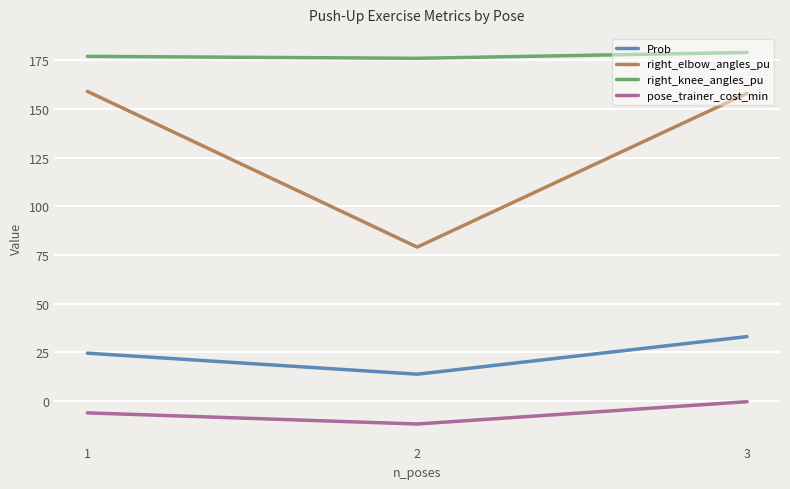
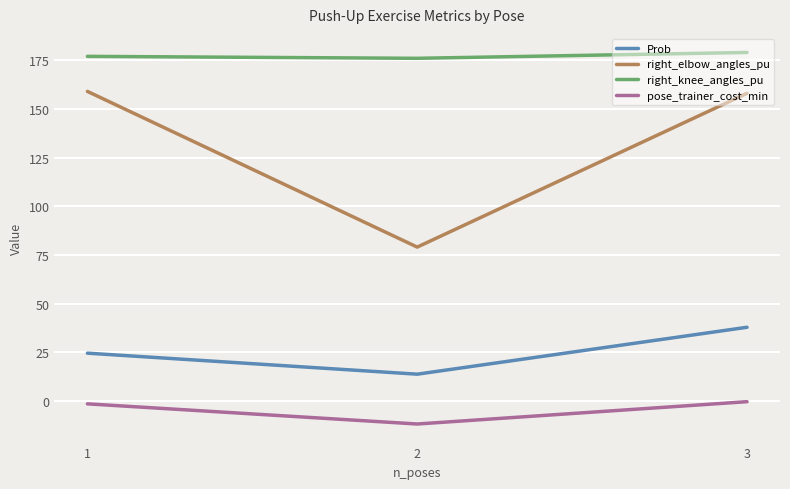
  {
    "Prob": {
      "1": 25,
      "2": 14,
-     "3": 33
+     "3": 38
    },
    "right_elbow_angles_pu": {
      "1": 159,
      "2": 79
    },
    "right_knee_angles_pu": {
      "1": 177,
      "2": 176
    },
    "pose_trainer_cost_min": {
-     "1": -6,
+     "1": -2,
      "2": -12,
      "3": 0
    }
  }
